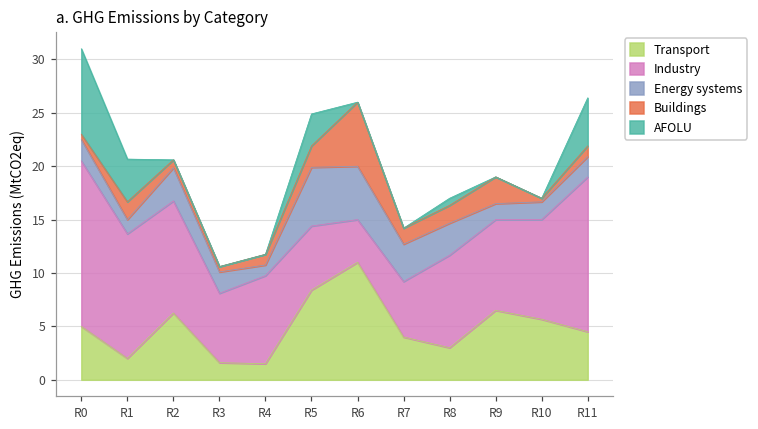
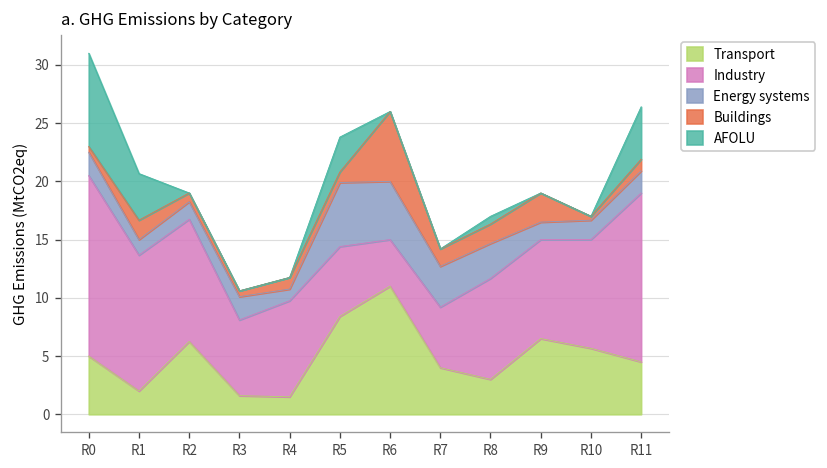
  {
    "Transport": {
      "R0": 5,
      "R1": 2,
      "R2": 6,
      "R3": 2,
      "R4": 2,
      "R5": 8,
      "R6": 11,
      "R7": 4,
      "R8": 3,
      "R9": 7,
      "R10": 6,
      "R11": 5
    },
    "Industry": {
      "R0": 16,
      "R1": 12,
      "R2": 11,
      "R3": 7,
      "R4": 8,
      "R5": 6,
      "R6": 4,
      "R7": 5,
      "R8": 9,
      "R9": 9,
      "R10": 9,
      "R11": 15
    },
    "Energy systems": {
      "R0": 2,
      "R1": 1,
-     "R2": 3,
+     "R2": 2,
      "R3": 2,
      "R4": 1,
      "R5": 5,
      "R6": 5,
      "R7": 4,
      "R8": 3,
      "R9": 2,
      "R10": 2,
      "R11": 2
    },
    "Buildings": {
      "R0": 1,
      "R1": 2,
-     "R5": 2,
+     "R5": 1,
      "R8": 2,
      "R11": 1
    },
    "AFOLU": {
      "R0": 8,
      "R1": 4,
      "R5": 3,
      "R8": 1,
      "R11": 5
    }
  }
